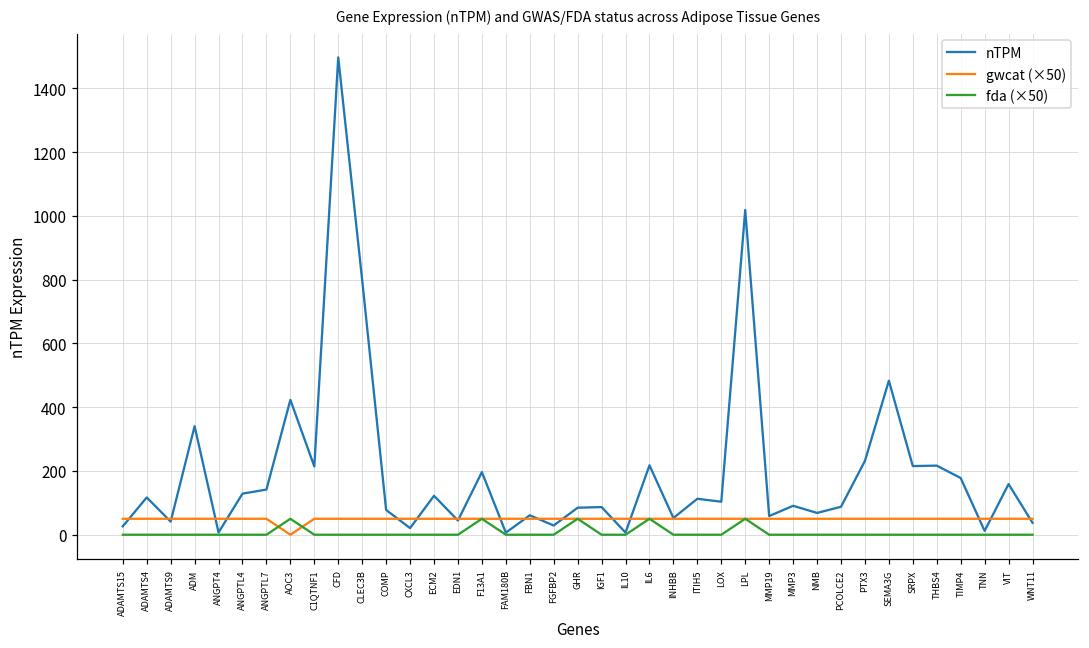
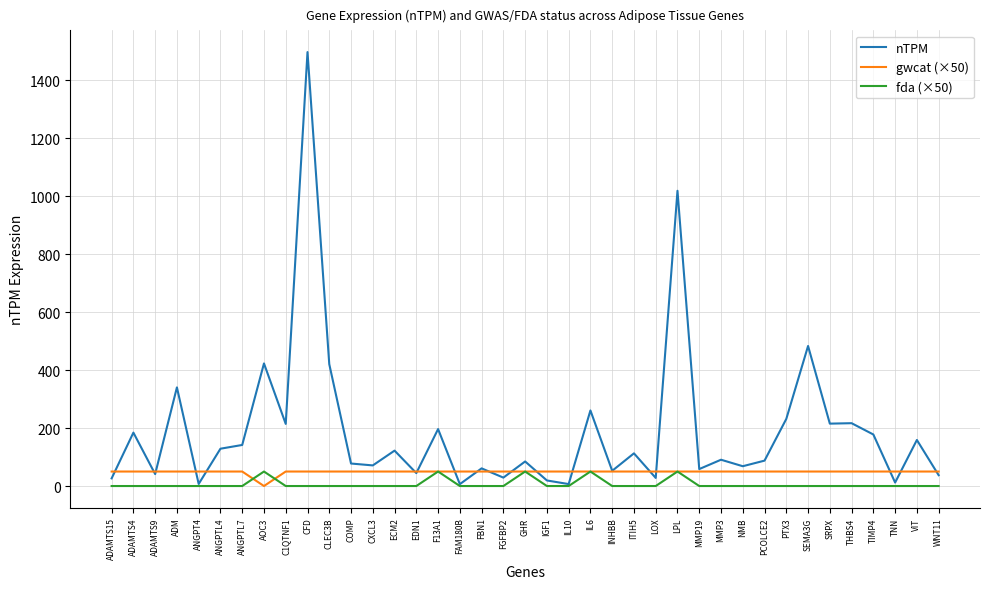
  {
    "nTPM": {
      "ADAMTS15": 30,
-     "ADAMTS4": 120,
+     "ADAMTS4": 180,
      "ADAMTS9": 40,
      "ADM": 340,
      "ANGPTL4": 130,
      "ANGPTL7": 140,
      "AOC3": 420,
      "C1QTNF1": 210,
      "CFD": 1500,
-     "CLEC3B": 800,
+     "CLEC3B": 420,
      "COMP": 80,
-     "CXCL3": 20,
+     "CXCL3": 70,
      "ECM2": 120,
      "F13A1": 200,
      "FBN1": 60,
      "FGFBP2": 30,
      "GHR": 80,
-     "IGF1": 90,
-     "IL6": 220,
+     "IGF1": 20,
+     "IL6": 260,
      "ITIH5": 110,
-     "LOX": 100,
+     "LOX": 30,
      "LPL": 1020,
      "MMP3": 90,
      "NMB": 70,
      "PCOLCE2": 90,
      "PTX3": 230,
      "SEMA3G": 480,
      "SRPX": 220,
      "THBS4": 220,
      "TIMP4": 180,
      "TNN": 10,
      "VIT": 160,
      "WNT11": 40
    },
    "gwcat (×50)": {
      "ADAMTS15": 50,
      "ADAMTS4": 50,
      "ADAMTS9": 50,
      "ADM": 50,
      "ANGPT4": 50,
      "ANGPTL4": 50,
      "ANGPTL7": 50,
      "AOC3": 0,
      "C1QTNF1": 50,
      "CFD": 50,
      "CLEC3B": 50,
      "COMP": 50,
      "CXCL3": 50,
      "ECM2": 50,
      "FAM180B": 50,
      "FBN1": 50,
      "FGFBP2": 50,
      "IGF1": 50,
      "IL10": 50,
      "ITIH5": 50,
      "LOX": 50,
      "MMP3": 50,
      "NMB": 50,
      "PCOLCE2": 50,
      "PTX3": 50,
      "SEMA3G": 50,
      "SRPX": 50,
      "THBS4": 50,
      "TIMP4": 50,
      "TNN": 50,
      "VIT": 50,
      "WNT11": 50
    },
    "fda (×50)": {
      "ADAMTS15": 0,
      "ADAMTS4": 0,
      "ADAMTS9": 0,
      "ADM": 0,
      "ANGPTL4": 0,
      "ANGPTL7": 0,
      "AOC3": 50,
      "C1QTNF1": 0,
      "CFD": 0,
      "CLEC3B": 0,
      "COMP": 0,
      "CXCL3": 0,
      "ECM2": 0,
      "EDN1": 0,
      "FBN1": 0,
      "FGFBP2": 0,
      "IGF1": 0,
      "INHBB": 0,
      "ITIH5": 0,
      "LOX": 0,
      "MMP19": 0,
      "MMP3": 0,
      "NMB": 0,
      "PCOLCE2": 0,
      "PTX3": 0,
      "SEMA3G": 0,
      "SRPX": 0,
      "THBS4": 0,
      "TIMP4": 0,
      "TNN": 0,
      "VIT": 0,
      "WNT11": 0
    }
  }
